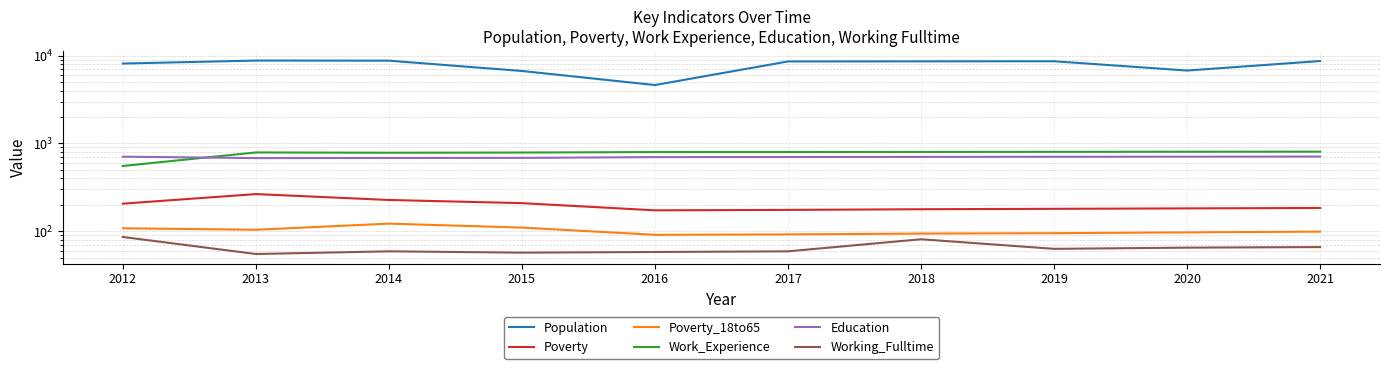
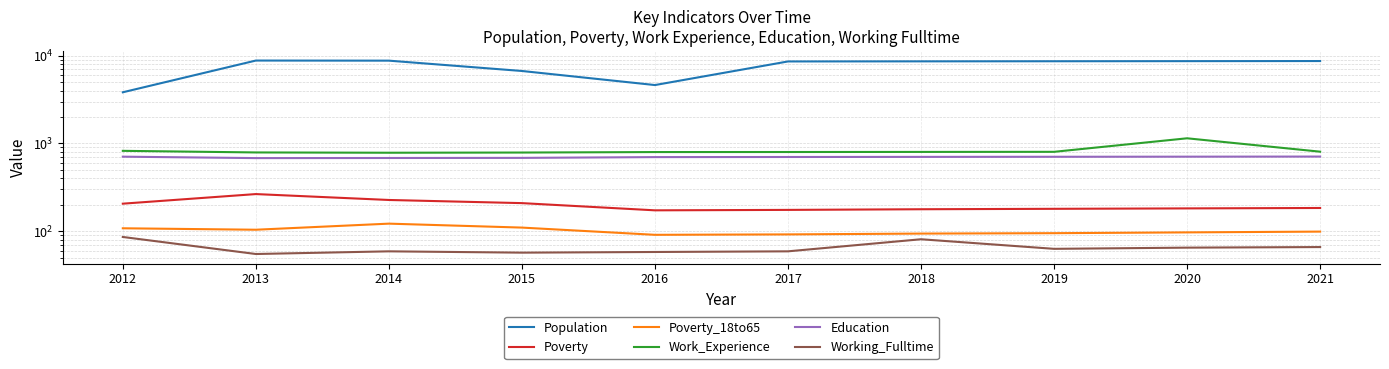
  {
    "Population": {
-     "2012": 8000,
+     "2012": 4000,
      "2013": 9000,
      "2014": 9000,
      "2015": 7000,
      "2016": 5000,
      "2017": 9000,
      "2018": 9000,
      "2019": 9000,
-     "2020": 7000,
+     "2020": 9000,
      "2021": 9000
    },
    "Poverty": {
      "2012": 210,
      "2013": 270,
      "2014": 230,
      "2015": 210,
      "2016": 170,
      "2017": 180,
      "2018": 180,
      "2019": 180,
      "2020": 180,
      "2021": 180
    },
    "Poverty_18to65": {
      "2012": 110,
      "2013": 100,
      "2014": 120,
      "2015": 110,
      "2016": 90,
      "2017": 90,
      "2018": 90,
      "2019": 100,
      "2020": 100,
      "2021": 100
    },
    "Work_Experience": {
-     "2012": 600,
+     "2012": 800,
      "2013": 800,
      "2014": 800,
      "2015": 800,
      "2016": 800,
      "2017": 800,
      "2018": 800,
      "2019": 800,
-     "2020": 800,
+     "2020": 1100,
      "2021": 800
    },
    "Education": {
      "2012": 700,
      "2013": 700,
      "2014": 700,
      "2015": 700,
      "2016": 700,
      "2017": 700,
      "2018": 700,
      "2019": 700,
      "2020": 700,
      "2021": 700
    },
    "Working_Fulltime": {
      "2012": 90,
      "2013": 60,
      "2014": 60,
      "2015": 60,
      "2016": 60,
      "2017": 60,
      "2018": 80,
      "2019": 60,
      "2020": 70,
      "2021": 70
    }
  }
